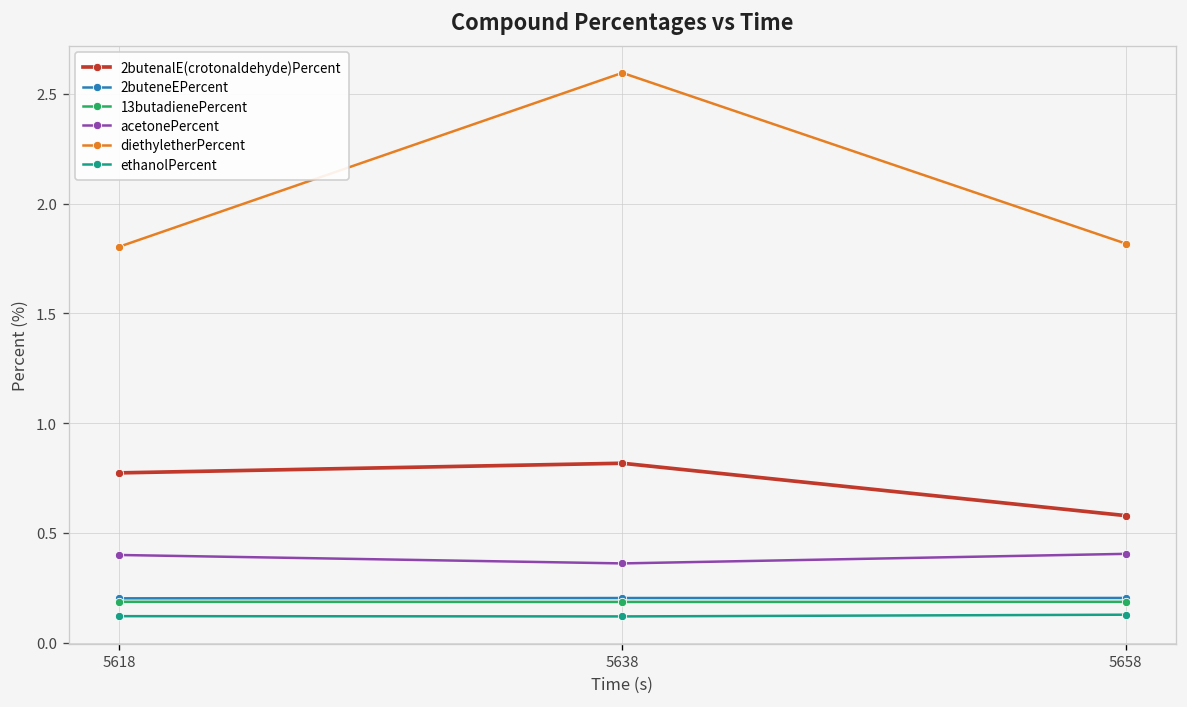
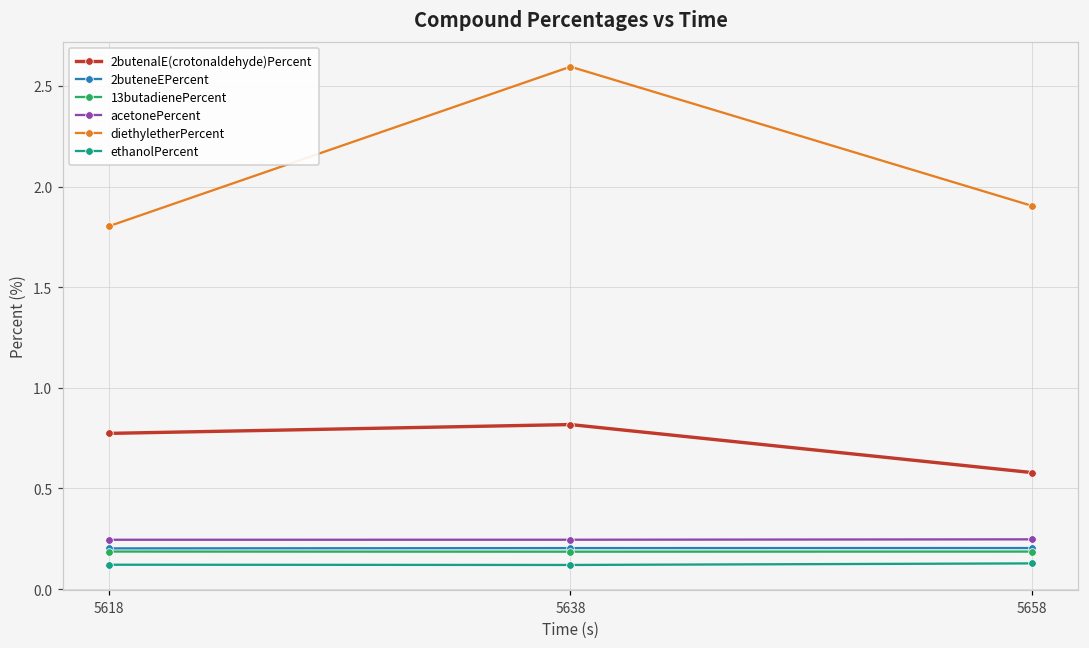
  {
    "2butenalE(crotonaldehyde)Percent": {
      "5618": 0.77,
      "5638": 0.82,
      "5658": 0.58
    },
    "2buteneEPercent": {
      "5618": 0.20,
      "5638": 0.20,
      "5658": 0.20
    },
    "acetonePercent": {
-     "5618": 0.40,
-     "5638": 0.36,
-     "5658": 0.40
+     "5618": 0.24,
+     "5638": 0.25,
+     "5658": 0.25
    },
    "diethyletherPercent": {
      "5618": 1.80,
      "5638": 2.60,
-     "5658": 1.82
+     "5658": 1.90
    }
  }
